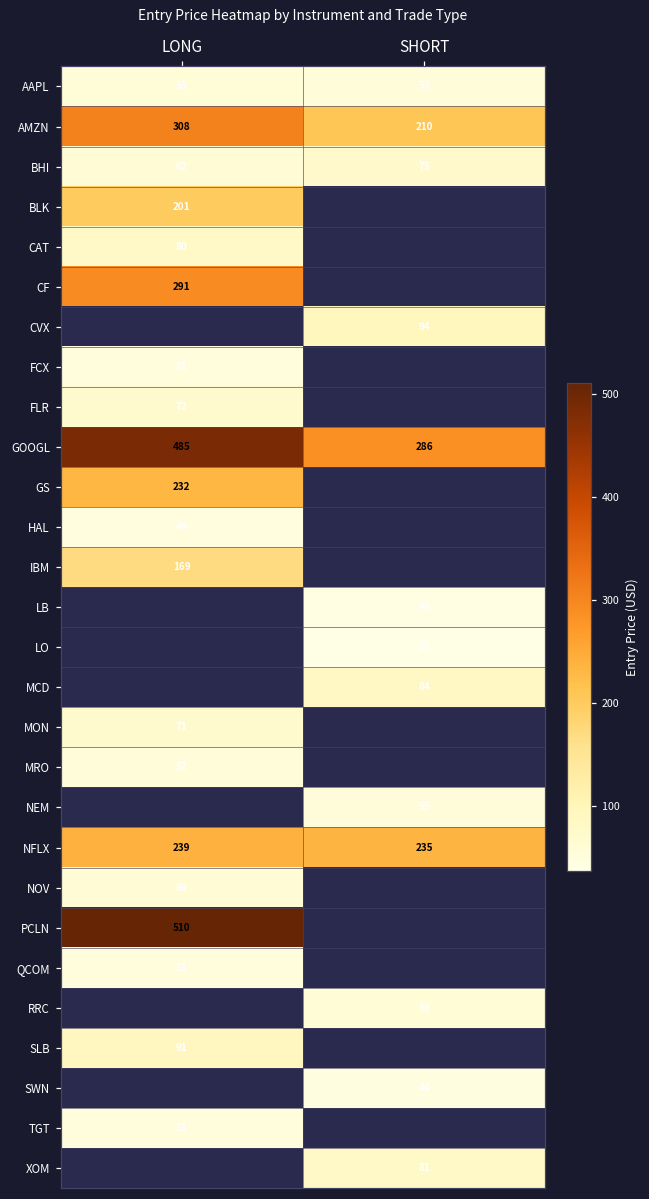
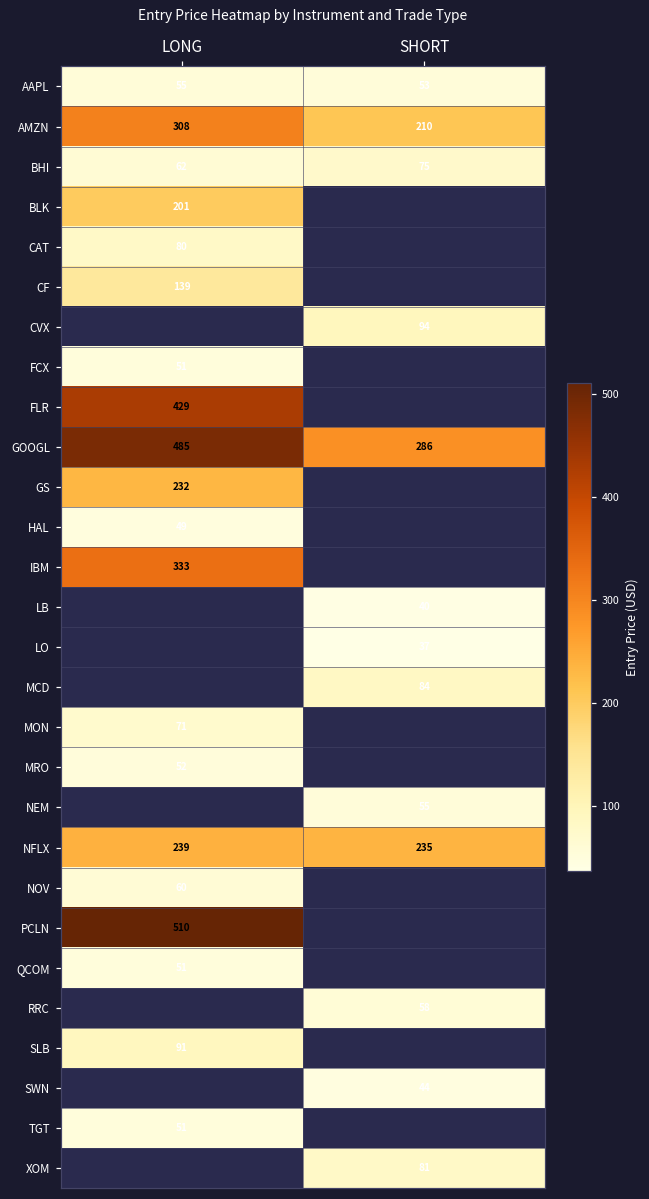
  {
    "AMZN": {
      "LONG": 308,
      "SHORT": 210
    },
    "BHI": {
      "SHORT": 75
    },
    "BLK": {
      "LONG": 201
    },
    "CAT": {
      "LONG": 80
    },
    "CF": {
-     "LONG": 291
+     "LONG": 139
    },
    "CVX": {
      "SHORT": 94
    },
    "FLR": {
-     "LONG": 72
+     "LONG": 429
    },
    "GOOGL": {
      "LONG": 485,
      "SHORT": 286
    },
    "GS": {
      "LONG": 232
    },
    "IBM": {
-     "LONG": 169
+     "LONG": 333
    },
    "MCD": {
      "SHORT": 84
    },
    "MON": {
      "LONG": 71
    },
    "NFLX": {
      "LONG": 239,
      "SHORT": 235
    },
    "PCLN": {
      "LONG": 510
    },
    "SLB": {
      "LONG": 91
    },
    "XOM": {
      "SHORT": 81
    }
  }
